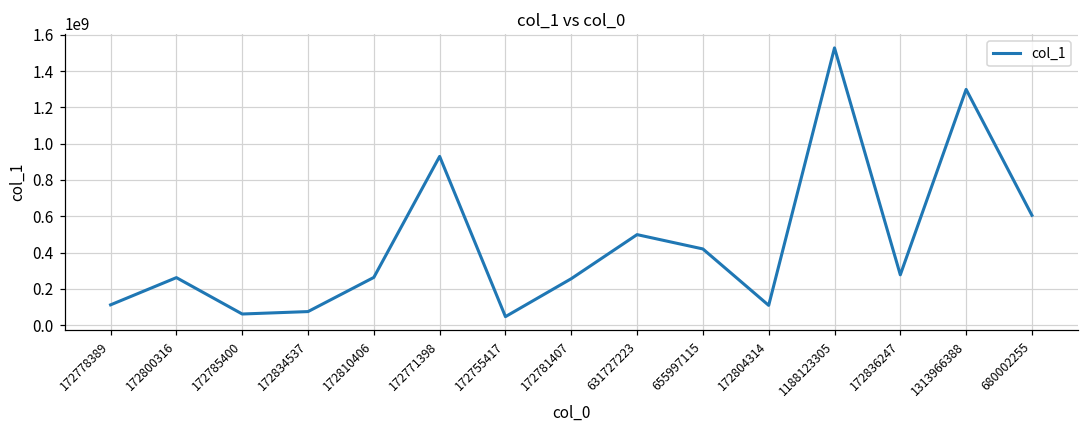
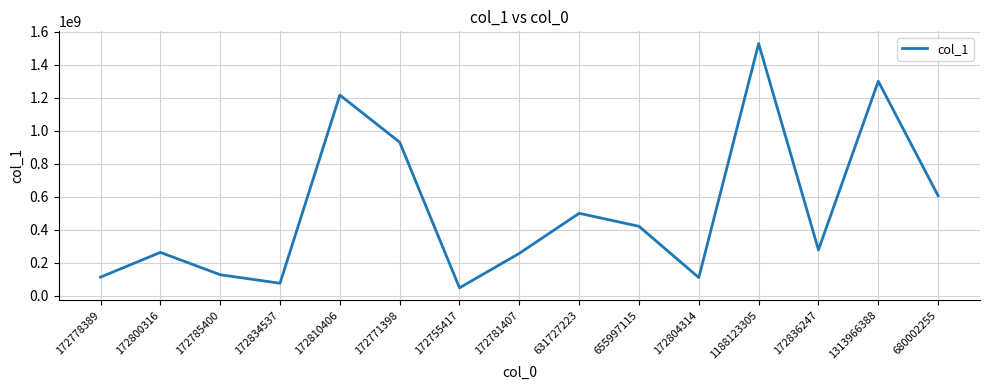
  {
    "172778389": 110000000,
    "172800316": 260000000,
-   "172785400": 60000000,
+   "172785400": 130000000,
    "172834537": 80000000,
-   "172810406": 260000000,
+   "172810406": 1220000000,
    "172771398": 930000000,
    "172755417": 50000000,
    "172781407": 260000000,
    "631727223": 500000000,
    "655997115": 420000000,
    "172804314": 110000000,
    "1188123305": 1530000000,
    "172836247": 280000000,
    "1313966388": 1300000000,
    "680002255": 610000000
  }
